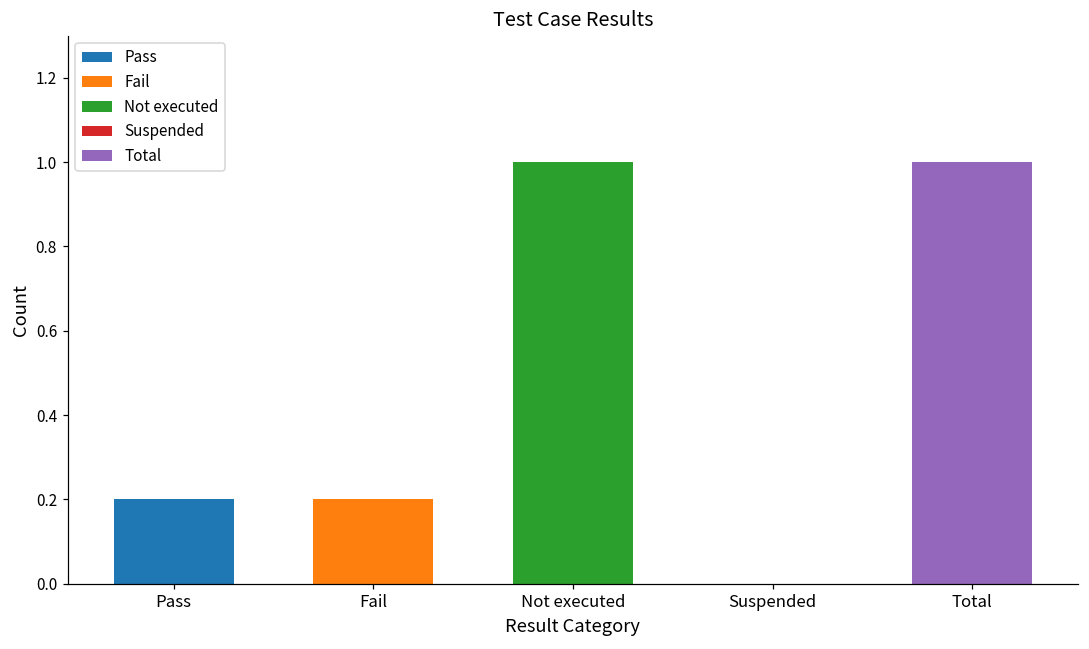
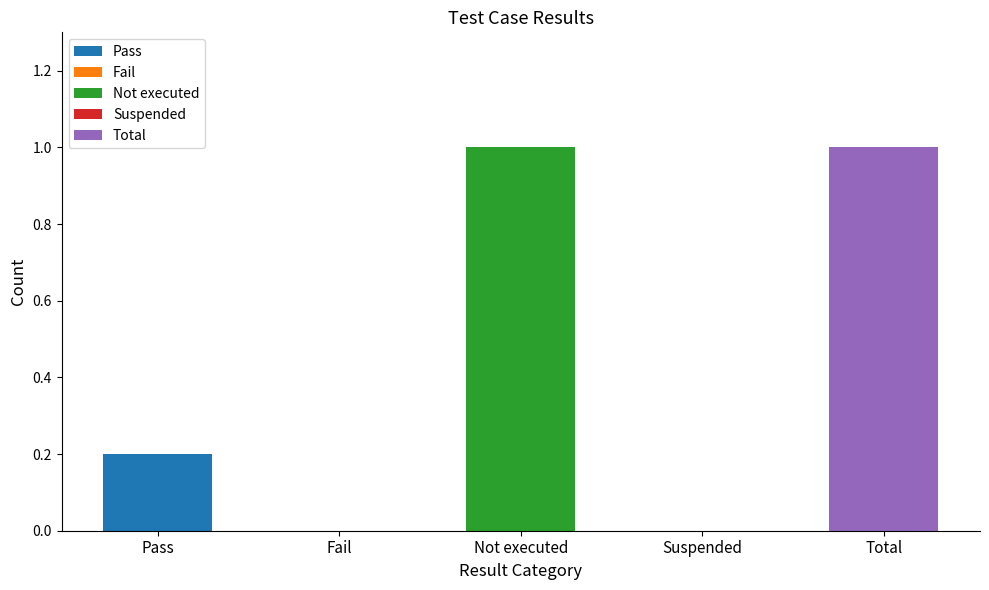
  {
    "Pass": 0.2,
-   "Fail": 0.2,
+   "Fail": 0.0,
    "Not executed": 1.0,
    "Suspended": 0.0,
    "Total": 1.0
  }
